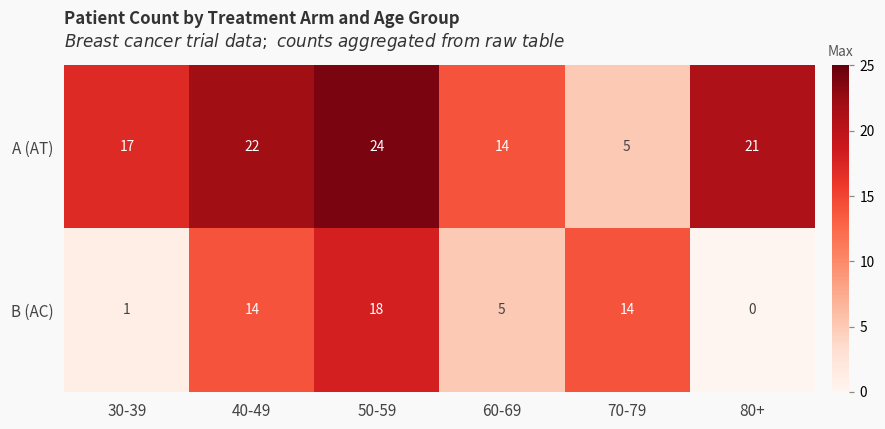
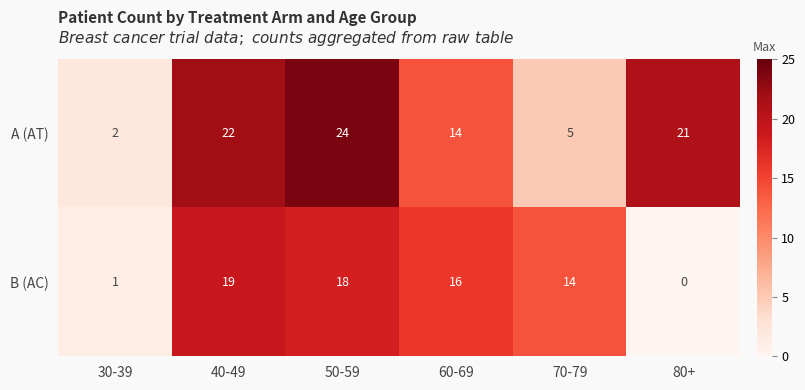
  {
    "A (AT)": {
-     "30-39": 17,
+     "30-39": 2,
      "40-49": 22,
      "50-59": 24,
      "60-69": 14,
      "70-79": 5,
      "80+": 21
    },
    "B (AC)": {
      "30-39": 1,
-     "40-49": 14,
+     "40-49": 19,
      "50-59": 18,
-     "60-69": 5,
+     "60-69": 16,
      "70-79": 14,
      "80+": 0
    }
  }
